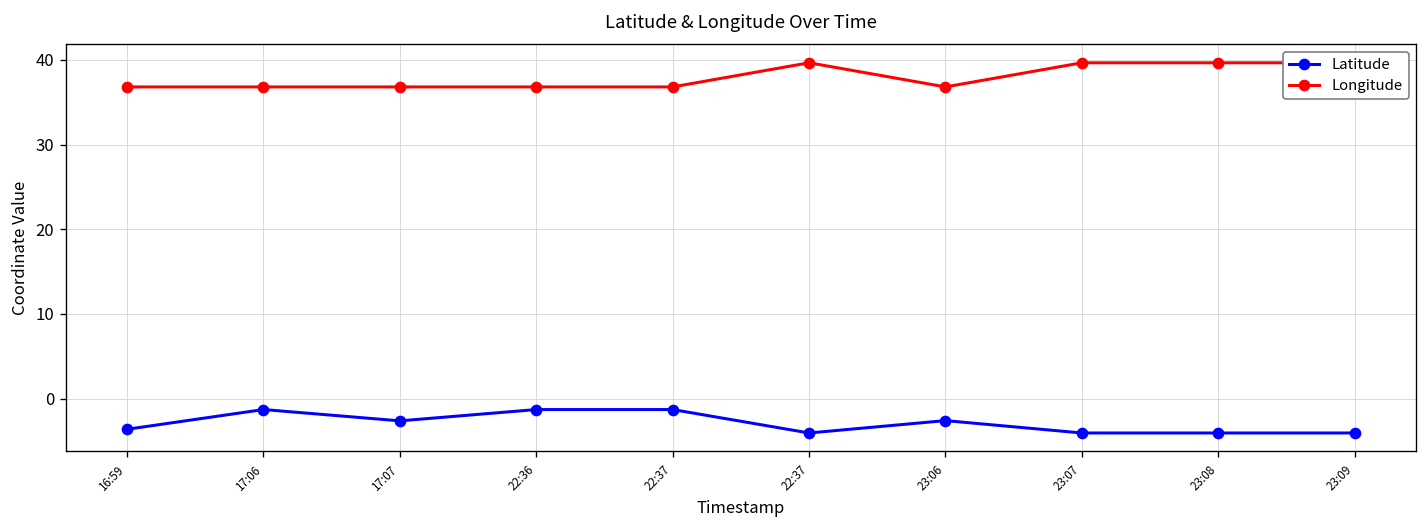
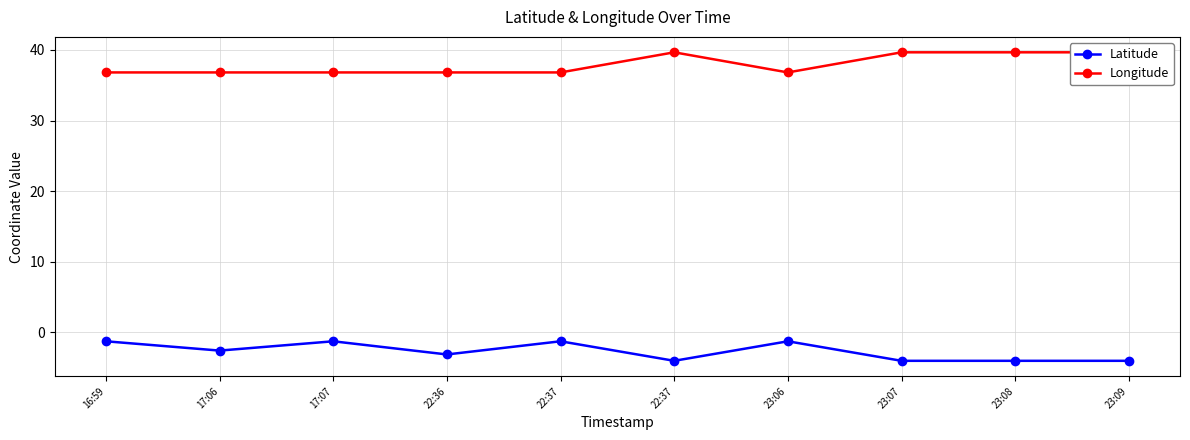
  {
    "Latitude": {
-     "16:59": -4,
-     "17:06": -1,
-     "17:07": -3,
-     "22:36": -1,
-     "23:06": -3,
+     "16:59": -1,
+     "17:06": -3,
+     "17:07": -1,
+     "22:36": -3,
+     "23:06": -1,
      "23:07": -4,
      "23:08": -4,
      "23:09": -4
    },
    "Longitude": {
      "16:59": 37,
      "17:06": 37,
      "17:07": 37,
      "22:36": 37,
      "23:06": 37,
      "23:07": 40,
      "23:08": 40
    }
  }
